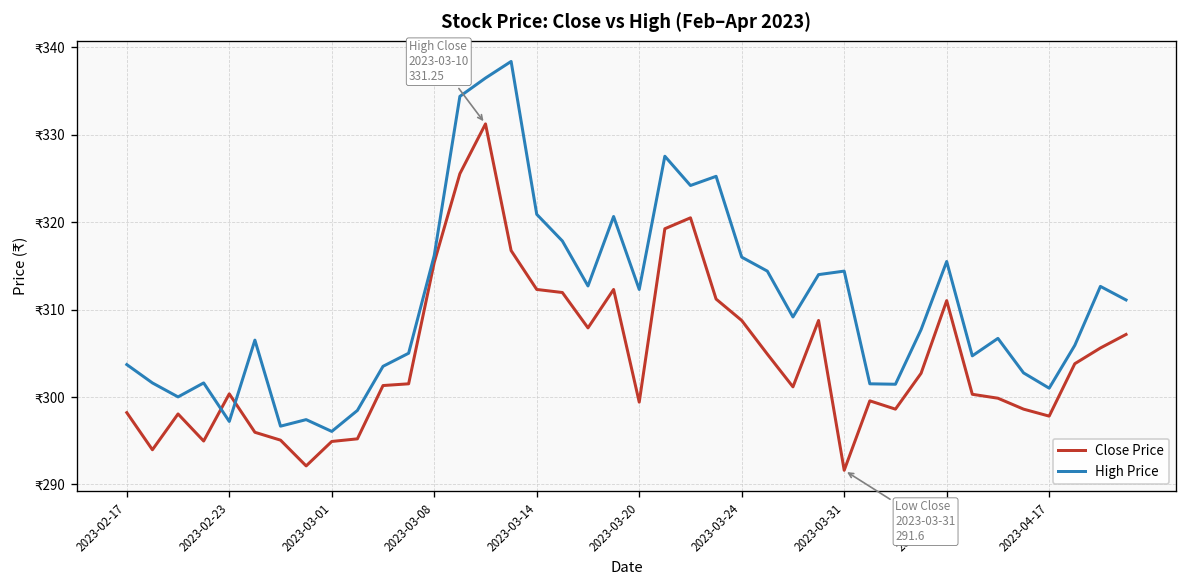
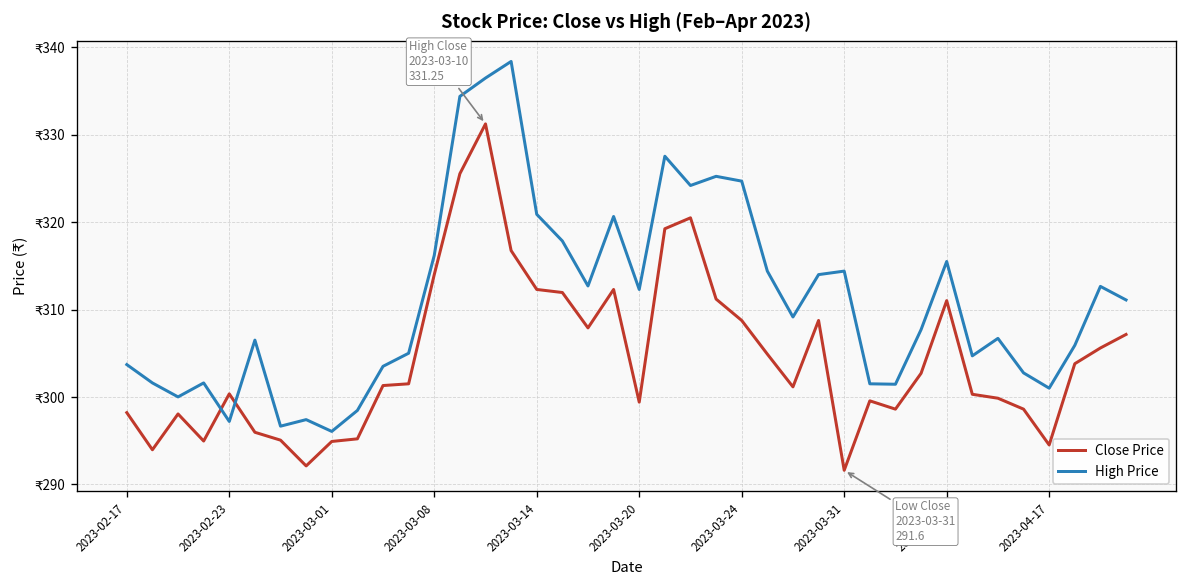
  {
    "Close Price": {
      "2023-02-17": "₹298",
      "2023-02-23": "₹300",
      "2023-03-01": "₹295",
-     "2023-03-08": "₹315",
+     "2023-03-08": "₹314",
      "2023-03-14": "₹312",
      "2023-03-20": "₹299",
      "2023-03-24": "₹309",
      "2023-04-10": "₹311",
-     "2023-04-17": "₹298"
+     "2023-04-17": "₹295"
    },
    "High Price": {
      "2023-02-17": "₹304",
      "2023-02-23": "₹297",
      "2023-03-01": "₹296",
      "2023-03-08": "₹316",
      "2023-03-14": "₹321",
      "2023-03-20": "₹312",
-     "2023-03-24": "₹316",
+     "2023-03-24": "₹325",
      "2023-03-31": "₹314",
      "2023-04-10": "₹316",
      "2023-04-17": "₹301"
    }
  }
